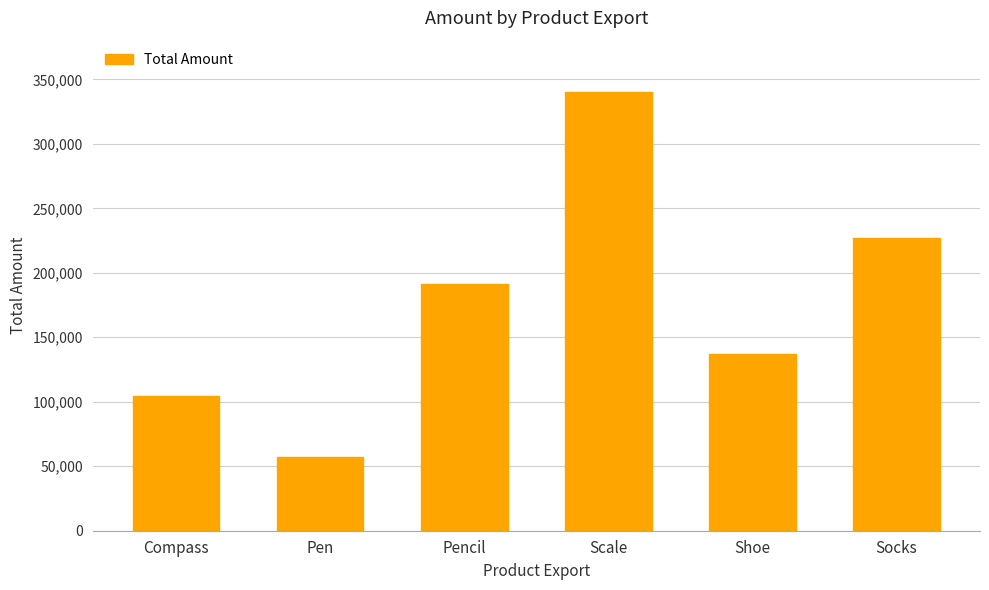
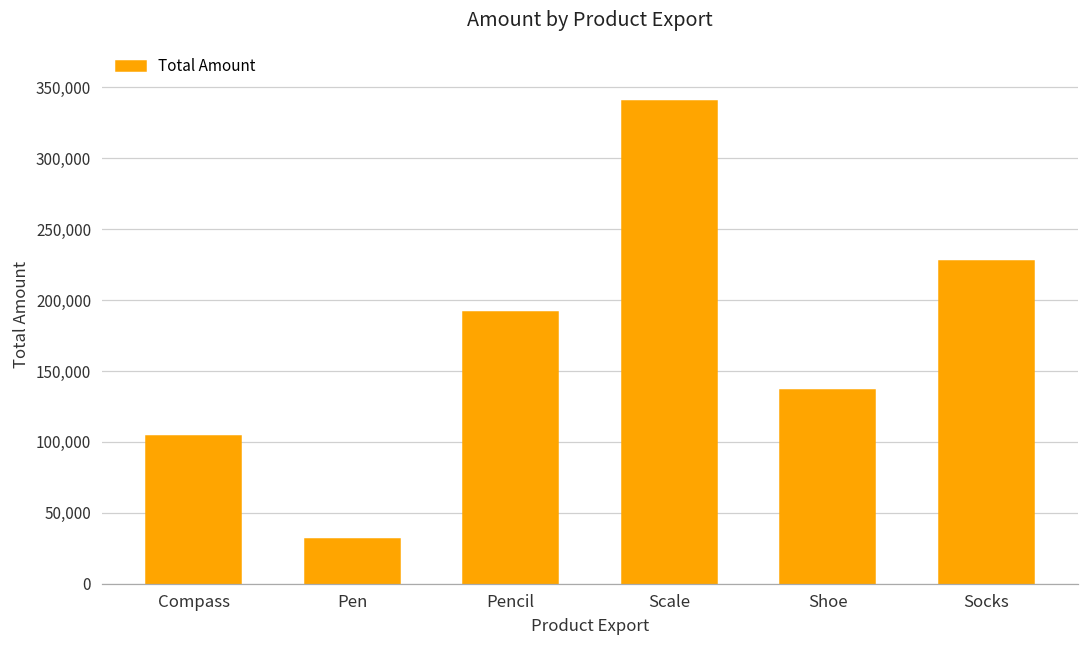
  {
    "Compass": "104,000",
-   "Pen": "57,000",
+   "Pen": "31,000",
    "Pencil": "191,000",
    "Scale": "340,000",
    "Shoe": "137,000",
    "Socks": "227,000"
  }
